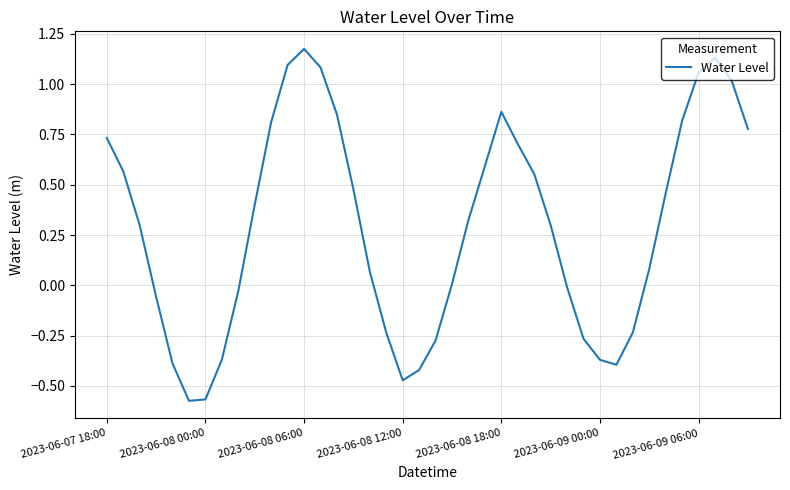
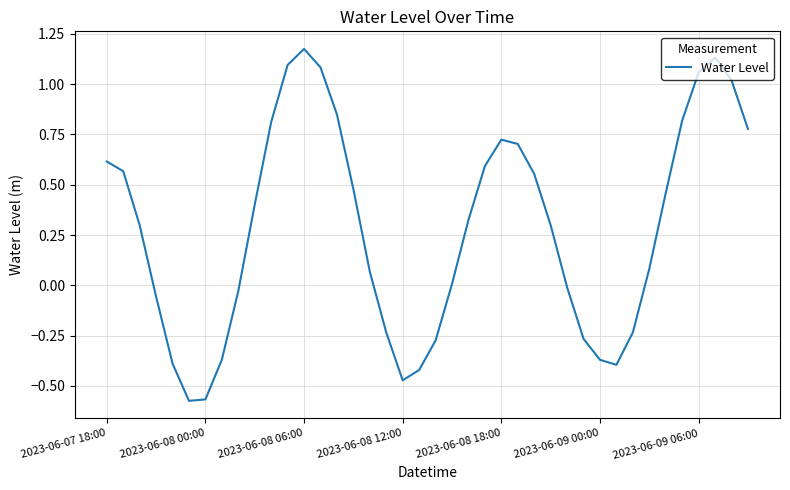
  {
-   "2023-06-07 18:00": 0.73,
+   "2023-06-07 18:00": 0.62,
    "2023-06-08 00:00": -0.57,
    "2023-06-08 06:00": 1.17,
    "2023-06-08 12:00": -0.47,
-   "2023-06-08 18:00": 0.86,
+   "2023-06-08 18:00": 0.72,
    "2023-06-09 00:00": -0.37
  }
